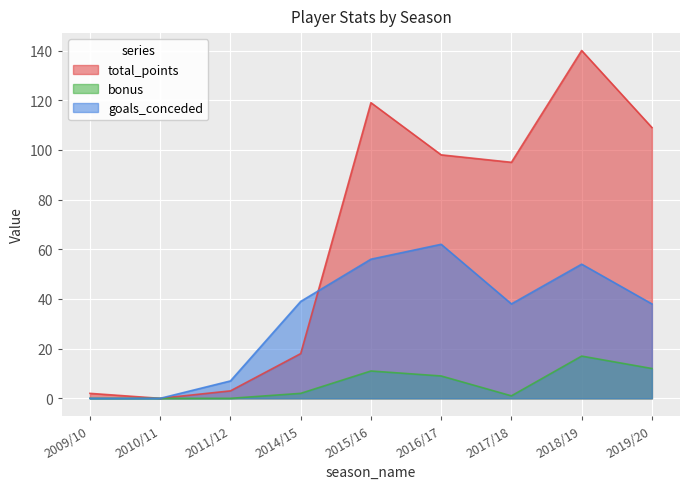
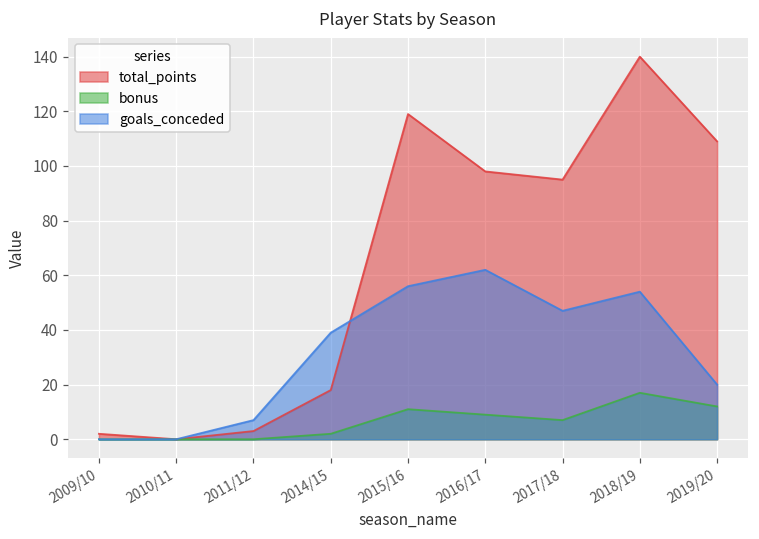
  {
    "total_points": {
      "2009/10": 2,
      "2011/12": 3,
      "2014/15": 18,
      "2015/16": 119,
      "2016/17": 98,
      "2017/18": 95,
      "2018/19": 140,
      "2019/20": 109
    },
    "bonus": {
      "2011/12": 0,
      "2014/15": 2,
      "2015/16": 11,
      "2016/17": 9,
-     "2017/18": 1,
+     "2017/18": 7,
      "2018/19": 17,
      "2019/20": 12
    },
    "goals_conceded": {
      "2011/12": 7,
      "2014/15": 39,
      "2015/16": 56,
      "2016/17": 62,
-     "2017/18": 38,
+     "2017/18": 47,
      "2018/19": 54,
-     "2019/20": 38
+     "2019/20": 20
    }
  }
